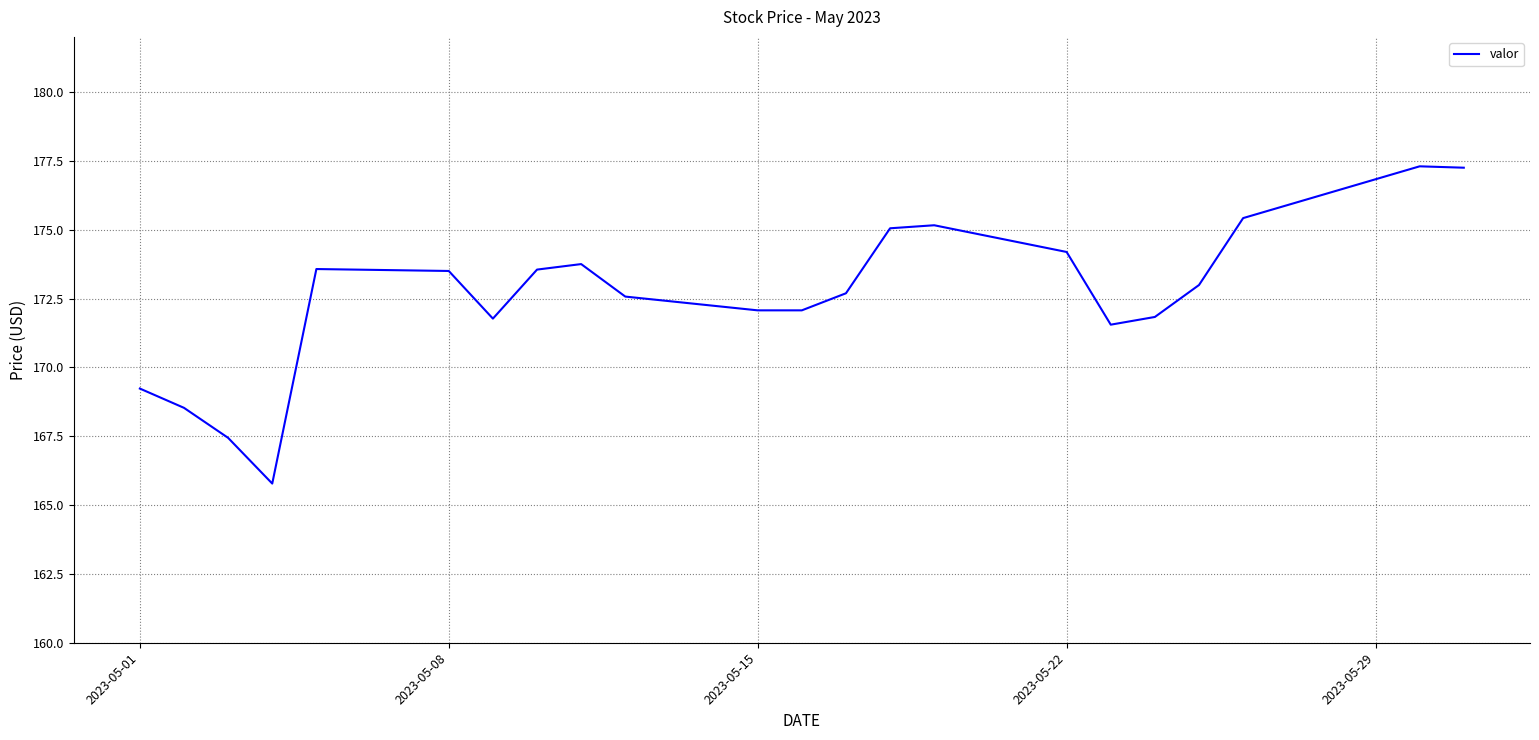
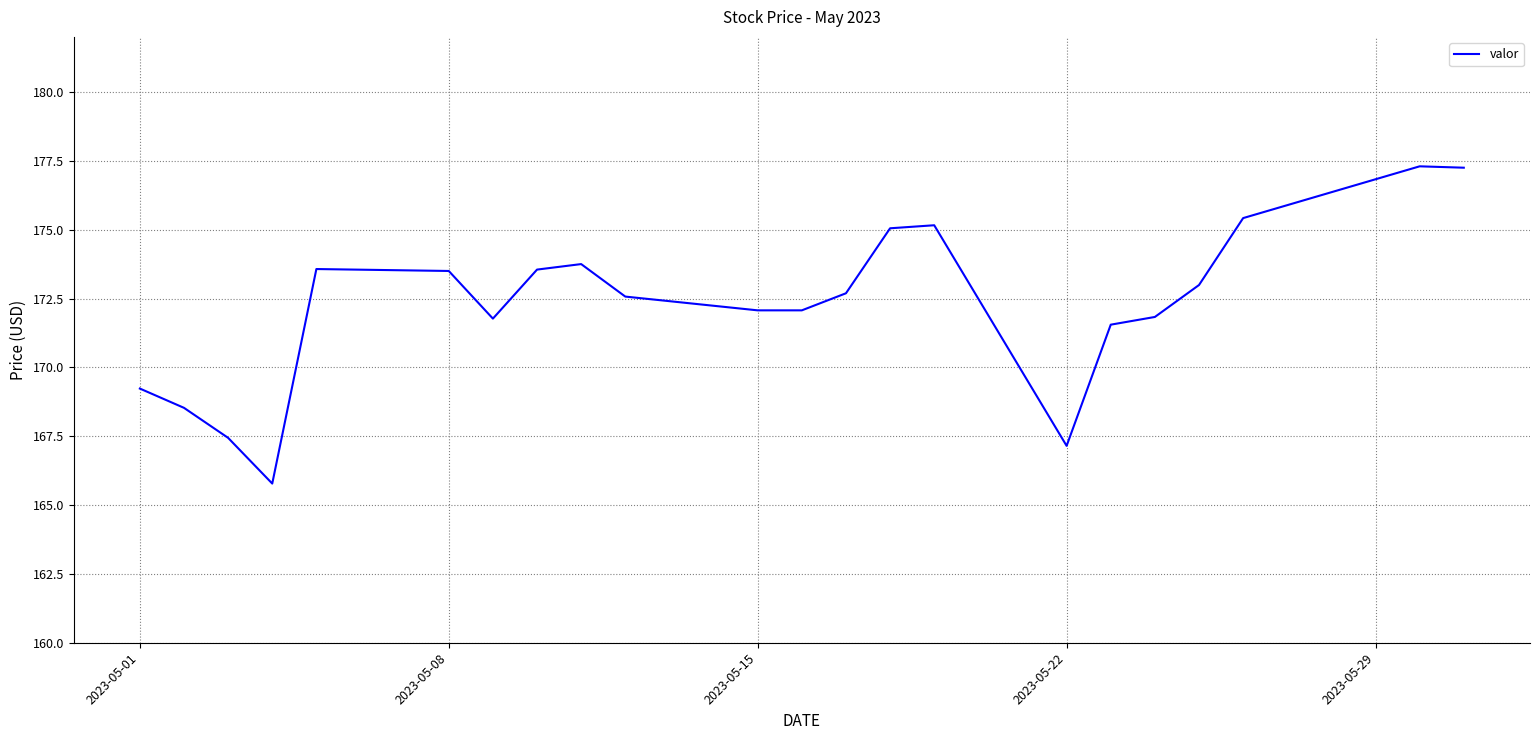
  {
    "2023-05-01": 169.2,
    "2023-05-08": 173.5,
    "2023-05-15": 172.1,
-   "2023-05-22": 174.2
+   "2023-05-22": 167.2
  }
